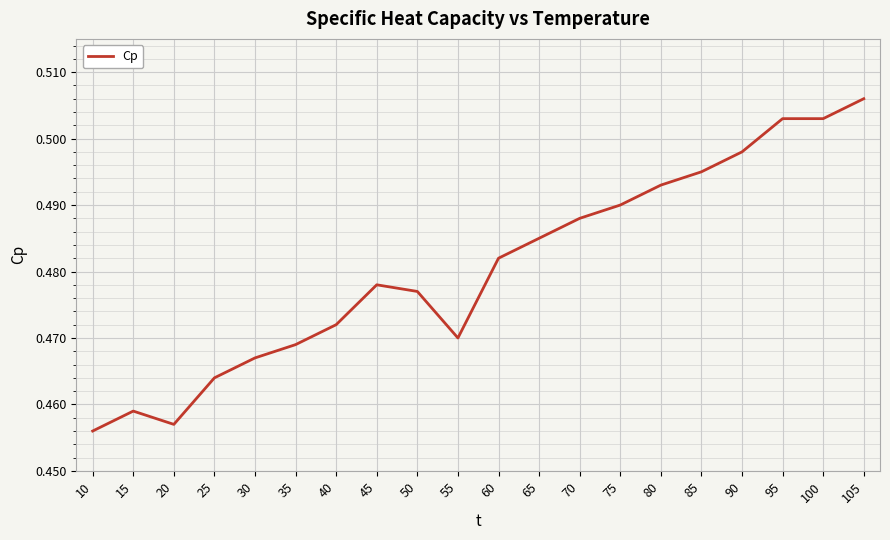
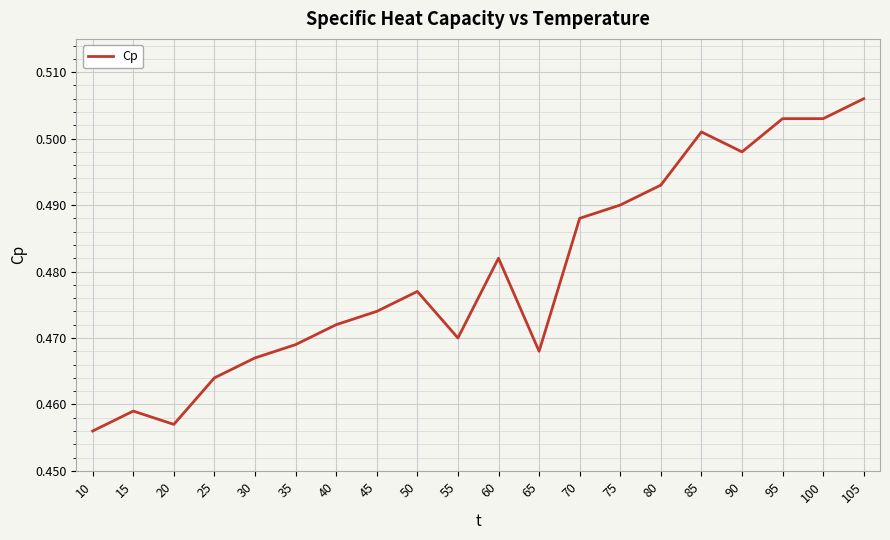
  {
    "10": 0.456,
    "15": 0.459,
    "20": 0.457,
    "25": 0.464,
    "30": 0.467,
    "35": 0.469,
    "40": 0.472,
-   "45": 0.478,
+   "45": 0.474,
    "50": 0.477,
    "55": 0.470,
    "60": 0.482,
-   "65": 0.485,
+   "65": 0.468,
    "70": 0.488,
    "75": 0.490,
    "80": 0.493,
-   "85": 0.495,
+   "85": 0.501,
    "90": 0.498,
    "95": 0.503,
    "100": 0.503,
    "105": 0.506
  }
